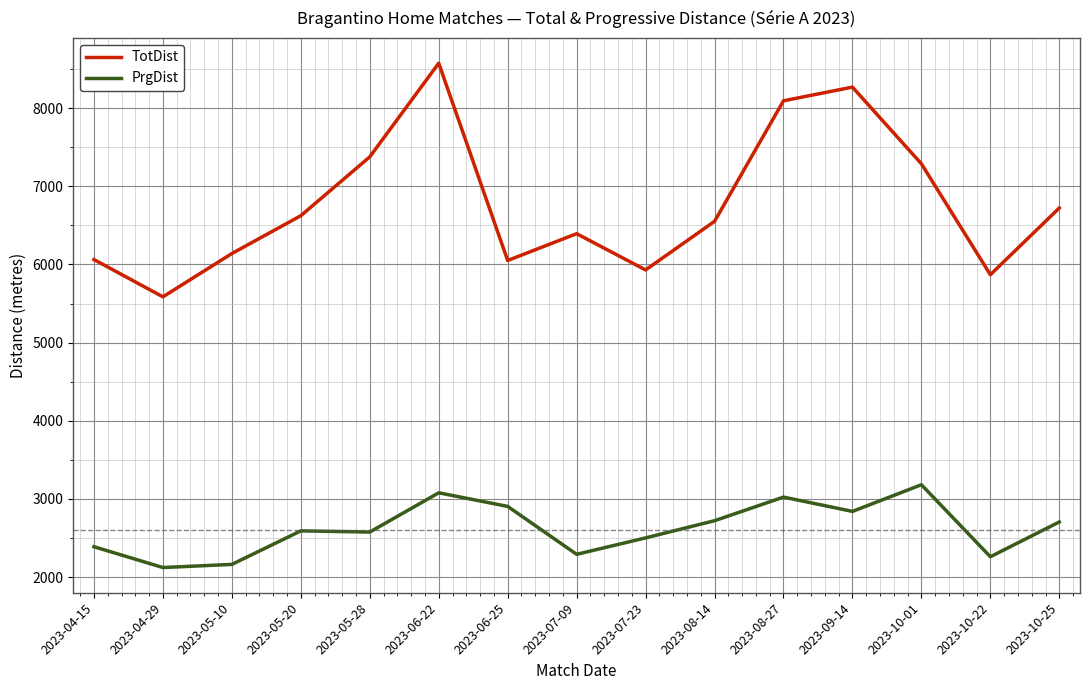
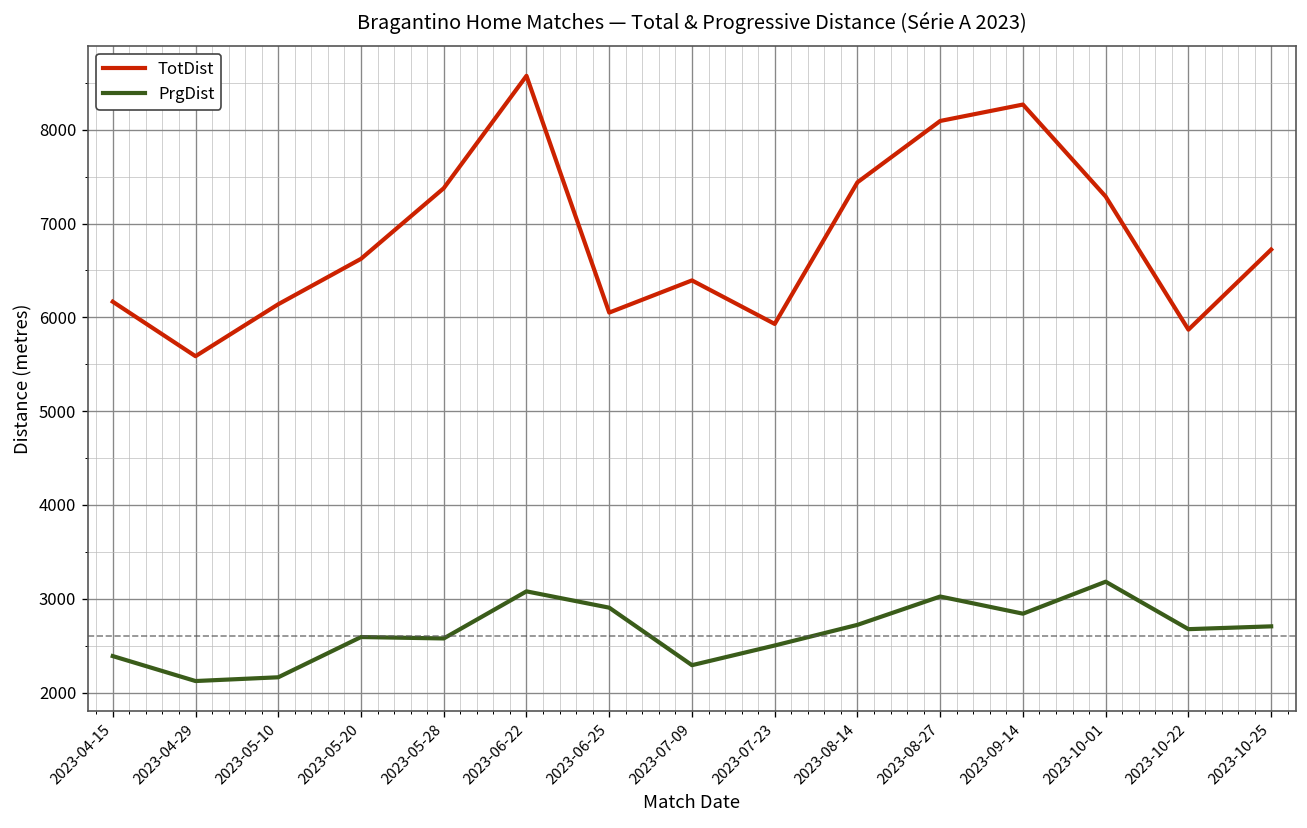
  {
    "TotDist": {
-     "2023-04-15": 6100,
+     "2023-04-15": 6200,
      "2023-04-29": 5600,
      "2023-05-10": 6100,
      "2023-05-20": 6600,
      "2023-05-28": 7400,
      "2023-06-22": 8600,
      "2023-06-25": 6100,
      "2023-07-09": 6400,
      "2023-07-23": 5900,
-     "2023-08-14": 6600,
+     "2023-08-14": 7400,
      "2023-08-27": 8100,
      "2023-09-14": 8300,
      "2023-10-01": 7300,
      "2023-10-22": 5900,
      "2023-10-25": 6700
    },
    "PrgDist": {
      "2023-04-15": 2400,
      "2023-04-29": 2100,
      "2023-05-10": 2200,
      "2023-05-20": 2600,
      "2023-05-28": 2600,
      "2023-06-22": 3100,
      "2023-06-25": 2900,
      "2023-07-09": 2300,
      "2023-07-23": 2500,
      "2023-08-14": 2700,
      "2023-08-27": 3000,
      "2023-09-14": 2800,
      "2023-10-01": 3200,
-     "2023-10-22": 2300,
+     "2023-10-22": 2700,
      "2023-10-25": 2700
    }
  }
